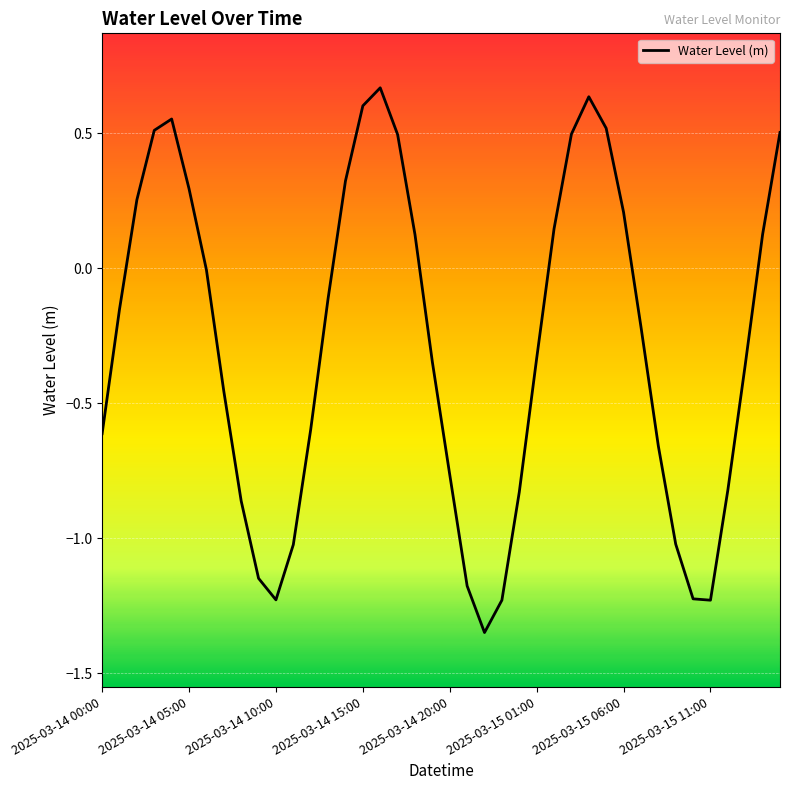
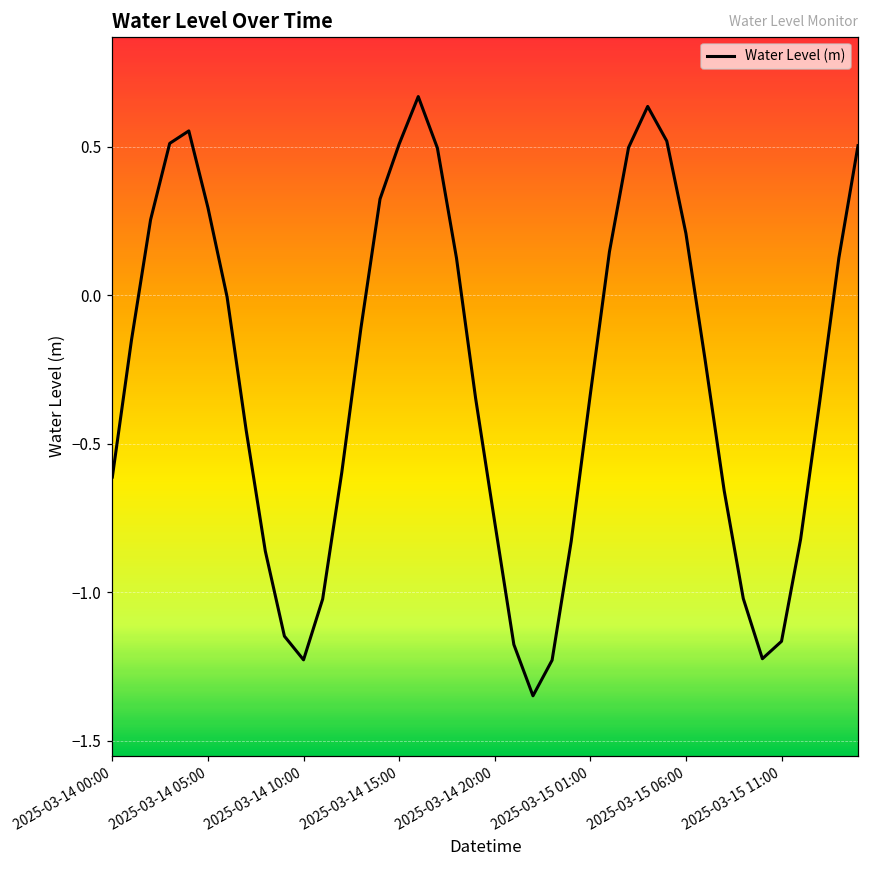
  {
    "2025-03-14 00:00": -0.61,
    "2025-03-14 05:00": 0.30,
    "2025-03-14 10:00": -1.23,
-   "2025-03-14 15:00": 0.60,
+   "2025-03-14 15:00": 0.51,
    "2025-03-14 20:00": -0.76,
    "2025-03-15 01:00": -0.33,
    "2025-03-15 06:00": 0.21,
-   "2025-03-15 11:00": -1.23
+   "2025-03-15 11:00": -1.17
  }
